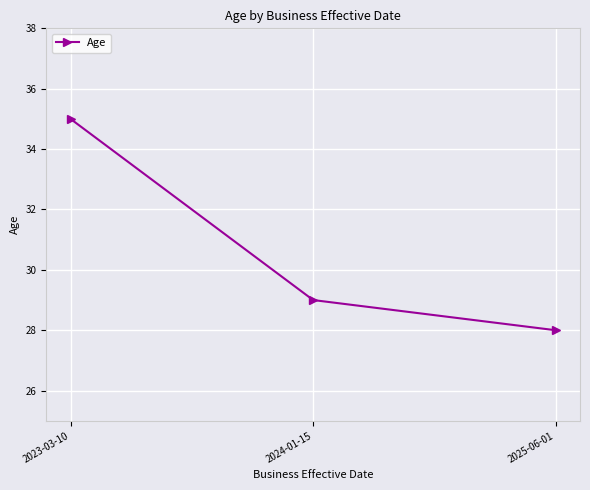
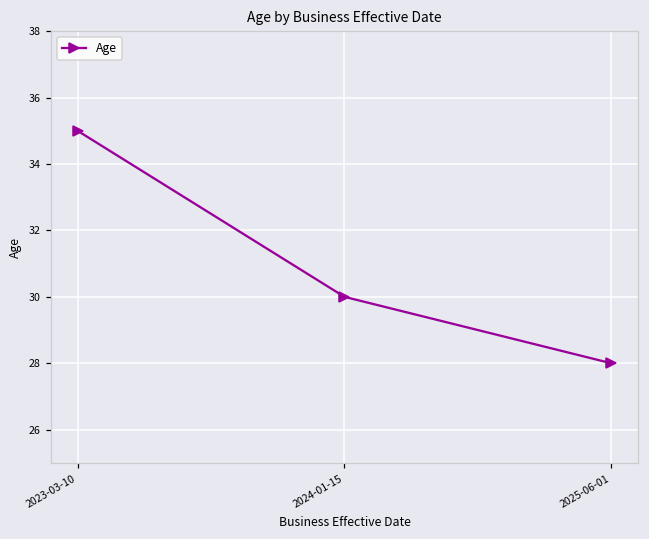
  {
    "2023-03-10": 35,
-   "2024-01-15": 29,
+   "2024-01-15": 30,
    "2025-06-01": 28
  }
